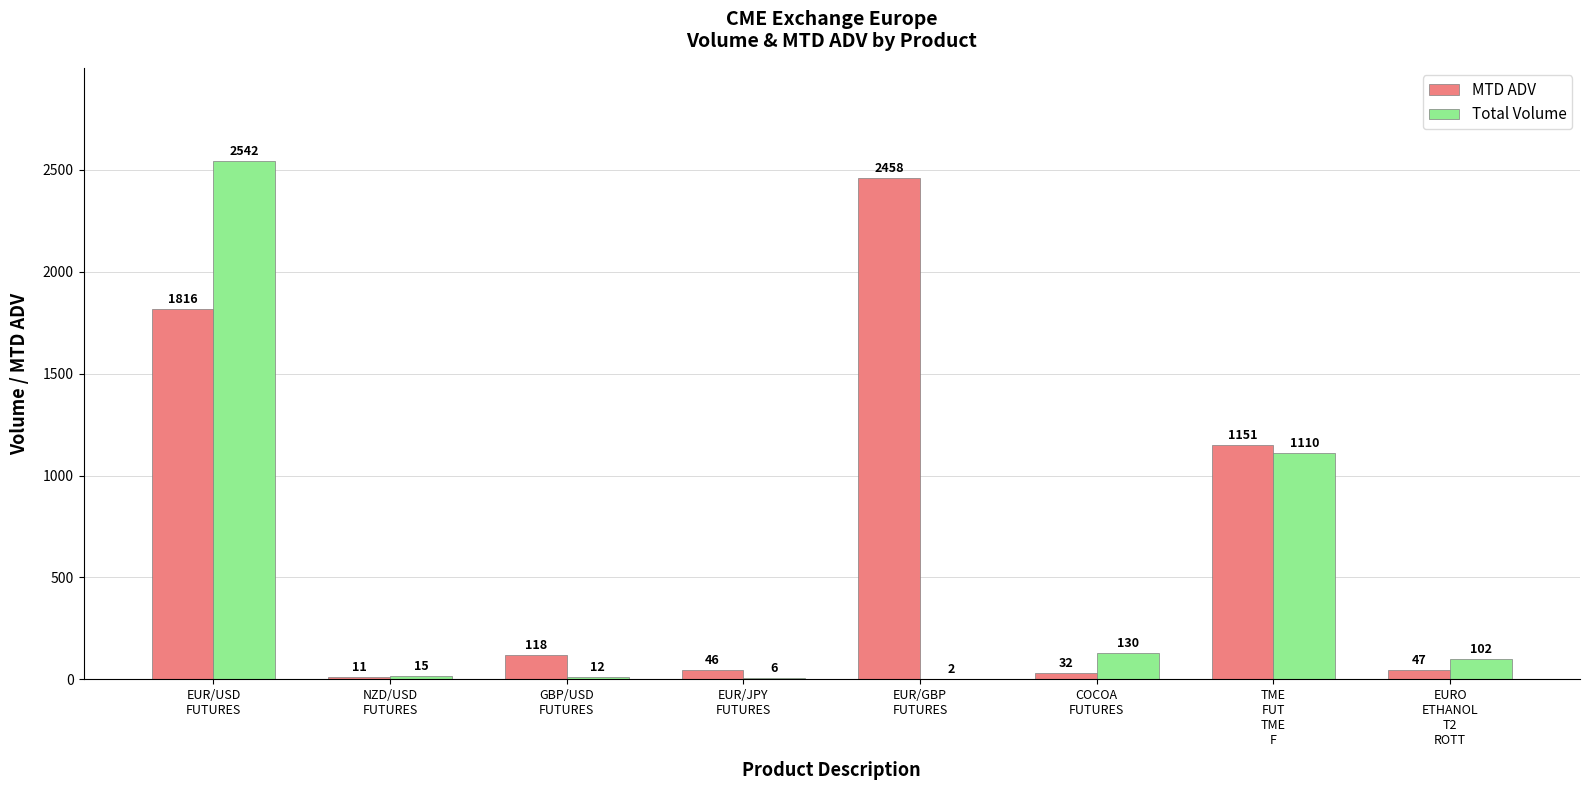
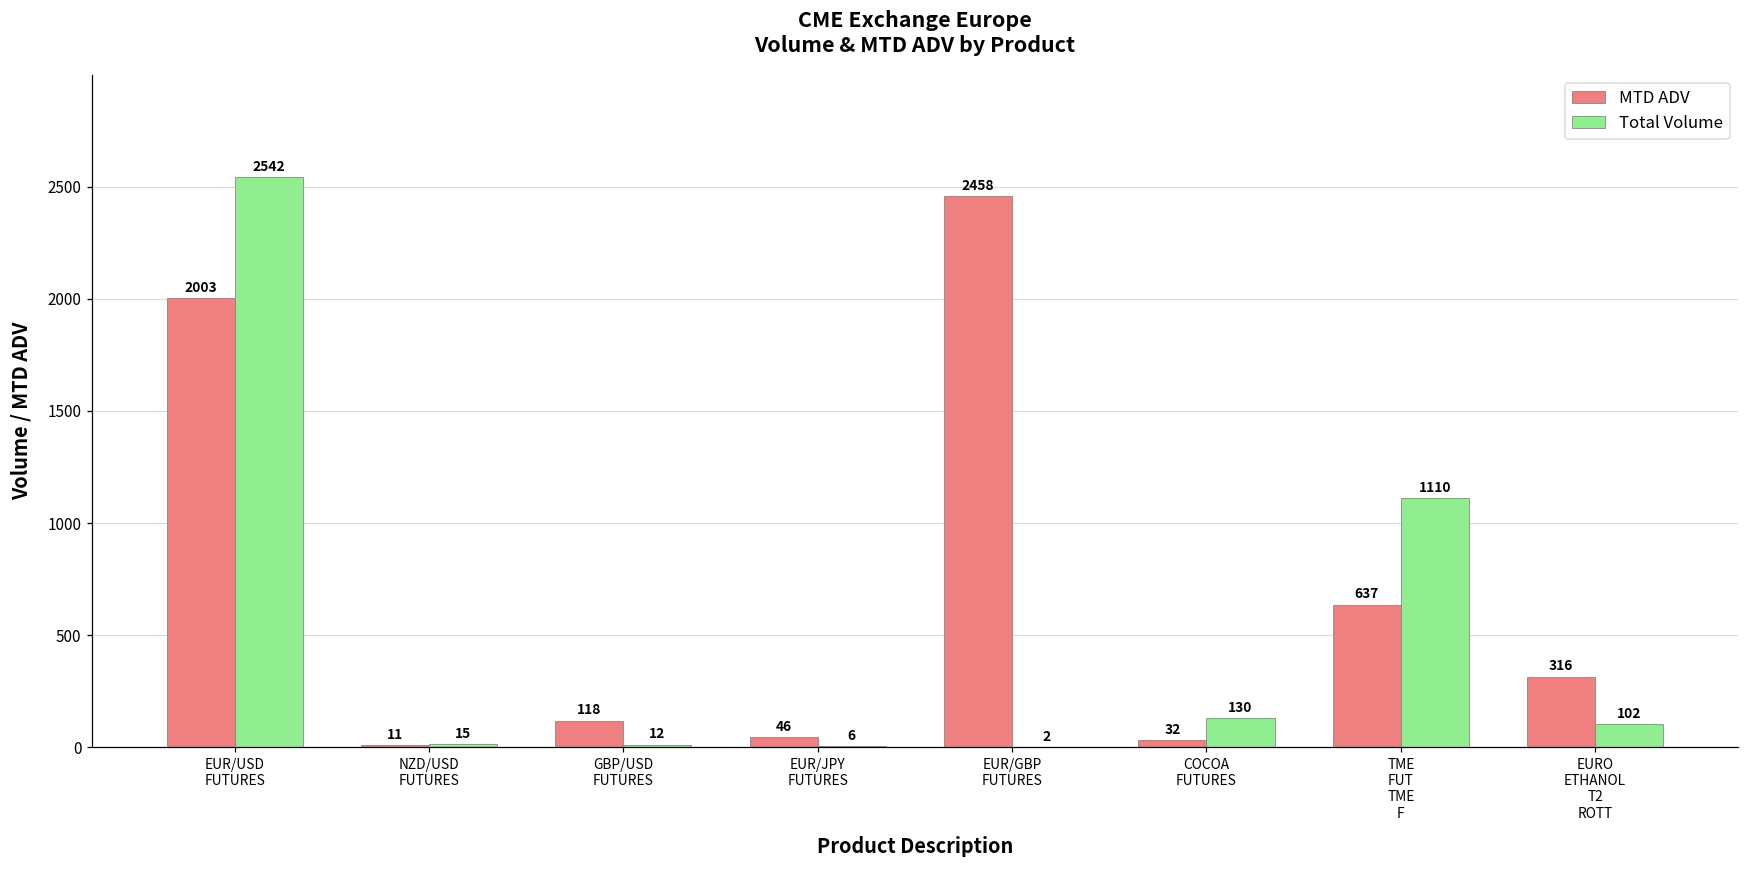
  {
    "MTD ADV": {
-     "EUR/USD FUTURES": 1816,
+     "EUR/USD FUTURES": 2003,
      "NZD/USD FUTURES": 11,
      "GBP/USD FUTURES": 118,
      "EUR/JPY FUTURES": 46,
      "EUR/GBP FUTURES": 2458,
      "COCOA FUTURES": 32,
-     "TME FUT TME F": 1151,
-     "EURO ETHANOL T2 ROTT": 47
+     "TME FUT TME F": 637,
+     "EURO ETHANOL T2 ROTT": 316
    },
    "Total Volume": {
      "EUR/USD FUTURES": 2542,
      "NZD/USD FUTURES": 15,
      "GBP/USD FUTURES": 12,
      "EUR/JPY FUTURES": 6,
      "EUR/GBP FUTURES": 2,
      "COCOA FUTURES": 130,
      "TME FUT TME F": 1110,
      "EURO ETHANOL T2 ROTT": 102
    }
  }
